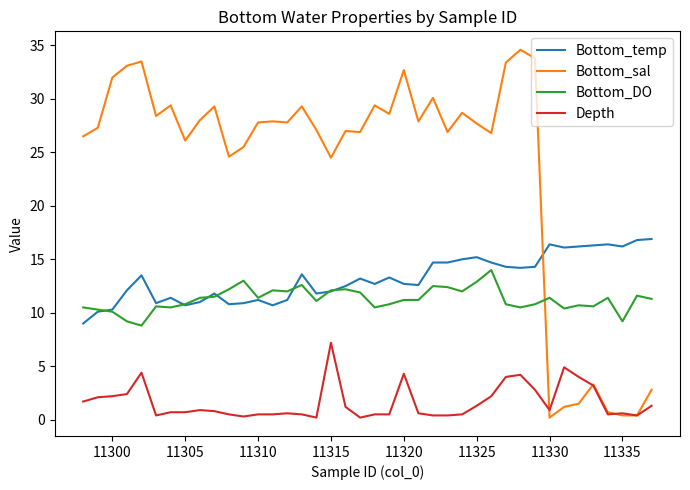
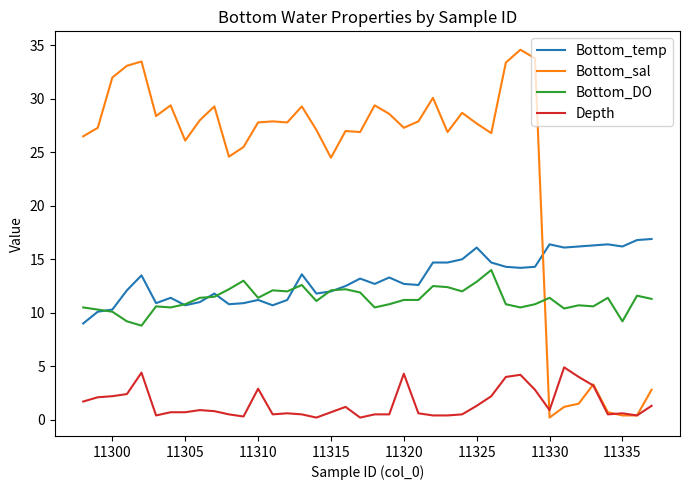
  {
    "Bottom_temp": {
      "11320": 12.7,
-     "11325": 15.2,
+     "11325": 16.1,
      "11330": 16.4,
      "11335": 16.2
    },
    "Bottom_sal": {
      "11300": 32.0,
      "11305": 26.1,
      "11310": 27.8,
      "11315": 24.5,
-     "11320": 32.7,
+     "11320": 27.3,
      "11325": 27.7,
      "11330": 0.2
    },
    "Bottom_DO": {
      "11320": 11.2,
      "11325": 12.9,
      "11330": 11.4,
      "11335": 9.2
    },
    "Depth": {
      "11300": 2.2,
      "11305": 0.7,
-     "11310": 0.5,
-     "11315": 7.2,
+     "11310": 2.9,
+     "11315": 0.7,
      "11320": 4.3,
      "11325": 1.3,
      "11330": 0.9
    }
  }
